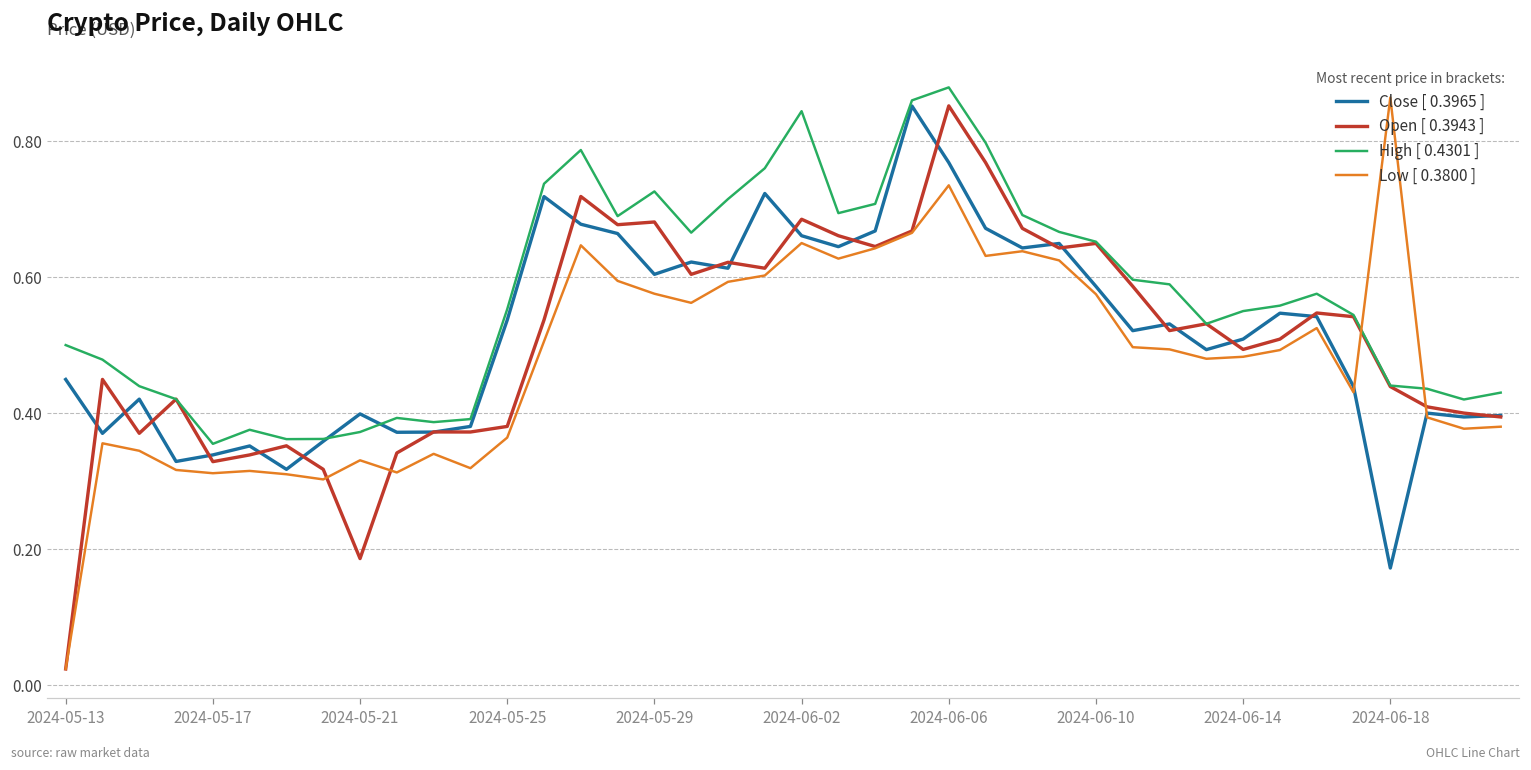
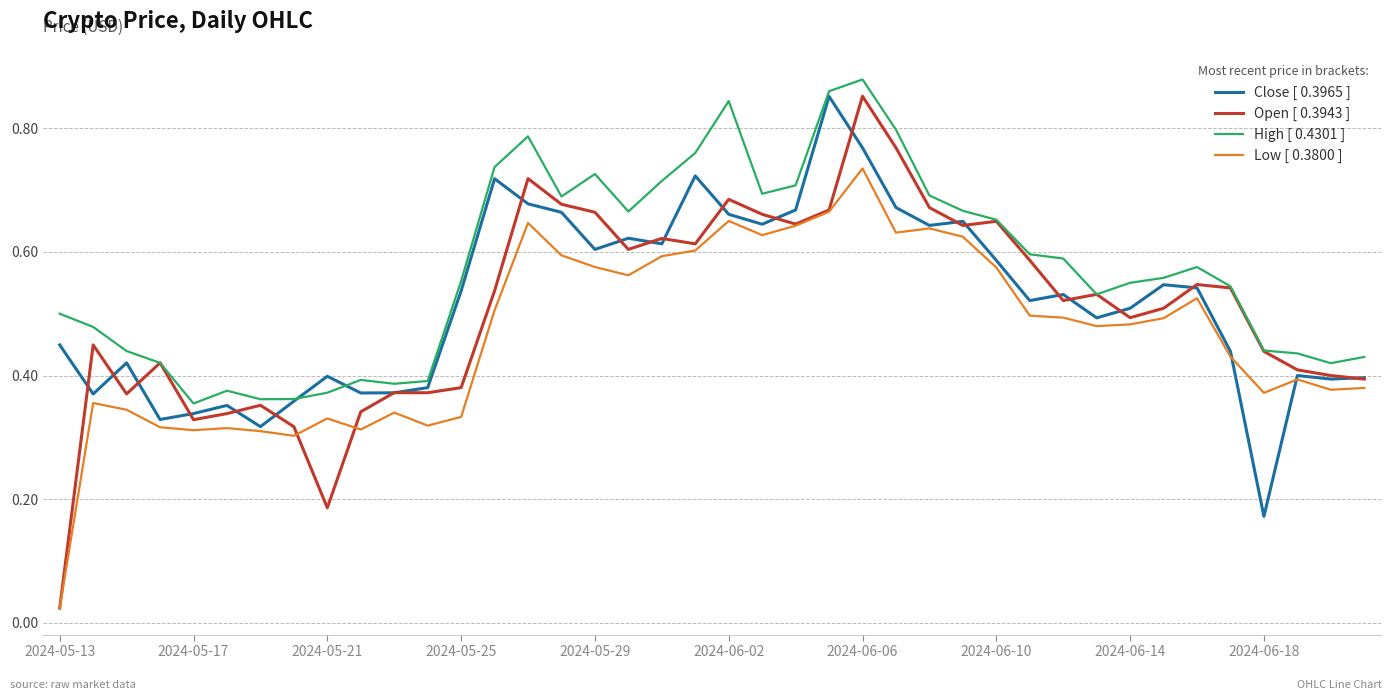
  {
    "Close [ 0.3965 ]": {
      "2024-05-13": 0.45,
      "2024-05-17": 0.34,
      "2024-05-21": 0.40,
      "2024-05-25": 0.54,
      "2024-05-29": 0.60,
      "2024-06-02": 0.66,
      "2024-06-06": 0.77,
      "2024-06-10": 0.59,
      "2024-06-14": 0.51,
      "2024-06-18": 0.17
    },
    "Open [ 0.3943 ]": {
      "2024-05-17": 0.33,
      "2024-05-21": 0.19,
      "2024-05-25": 0.38,
-     "2024-05-29": 0.68,
+     "2024-05-29": 0.66,
      "2024-06-02": 0.69,
      "2024-06-06": 0.85,
      "2024-06-14": 0.49
    },
    "High [ 0.4301 ]": {
      "2024-05-13": 0.50,
      "2024-05-17": 0.35,
      "2024-05-21": 0.37,
      "2024-05-25": 0.55,
      "2024-05-29": 0.73,
      "2024-06-02": 0.84,
      "2024-06-06": 0.88,
      "2024-06-14": 0.55
    },
    "Low [ 0.3800 ]": {
      "2024-05-17": 0.31,
      "2024-05-21": 0.33,
-     "2024-05-25": 0.36,
+     "2024-05-25": 0.33,
      "2024-05-29": 0.58,
      "2024-06-02": 0.65,
      "2024-06-06": 0.73,
      "2024-06-10": 0.57,
      "2024-06-14": 0.48,
-     "2024-06-18": 0.86
+     "2024-06-18": 0.37
    }
  }
